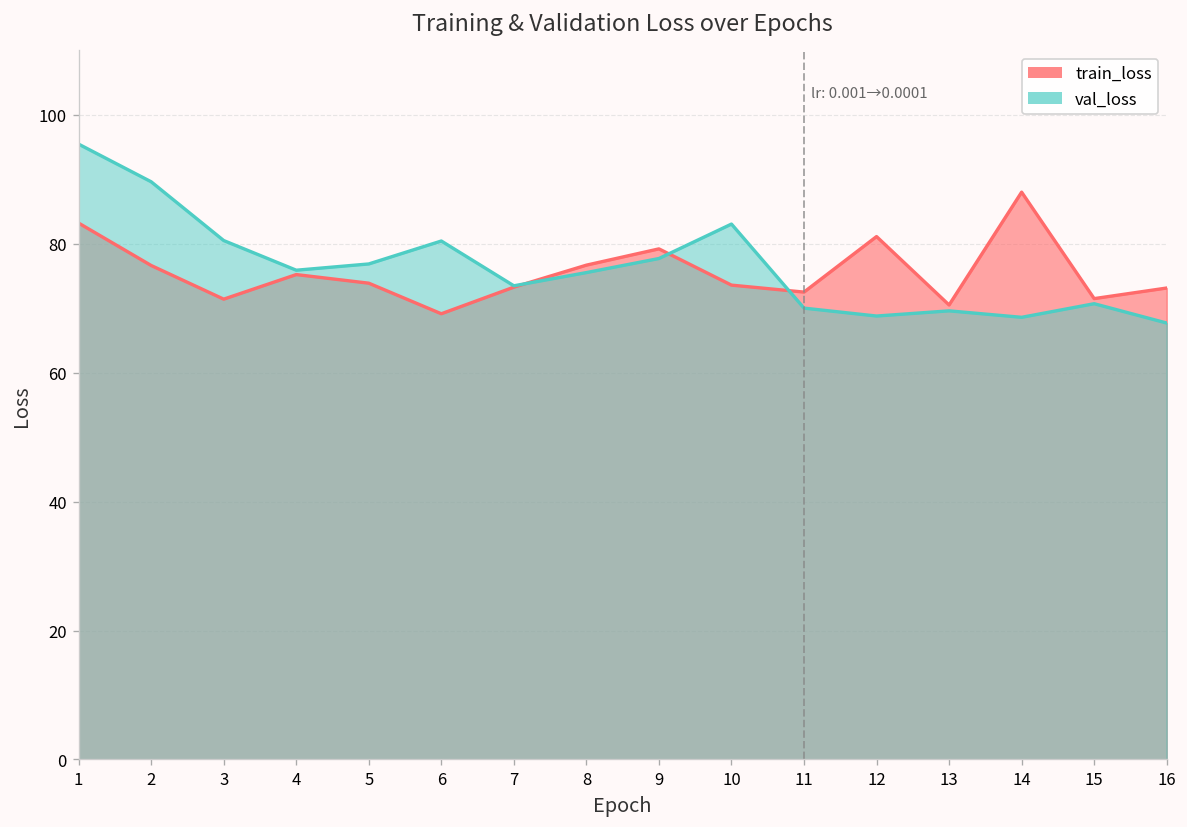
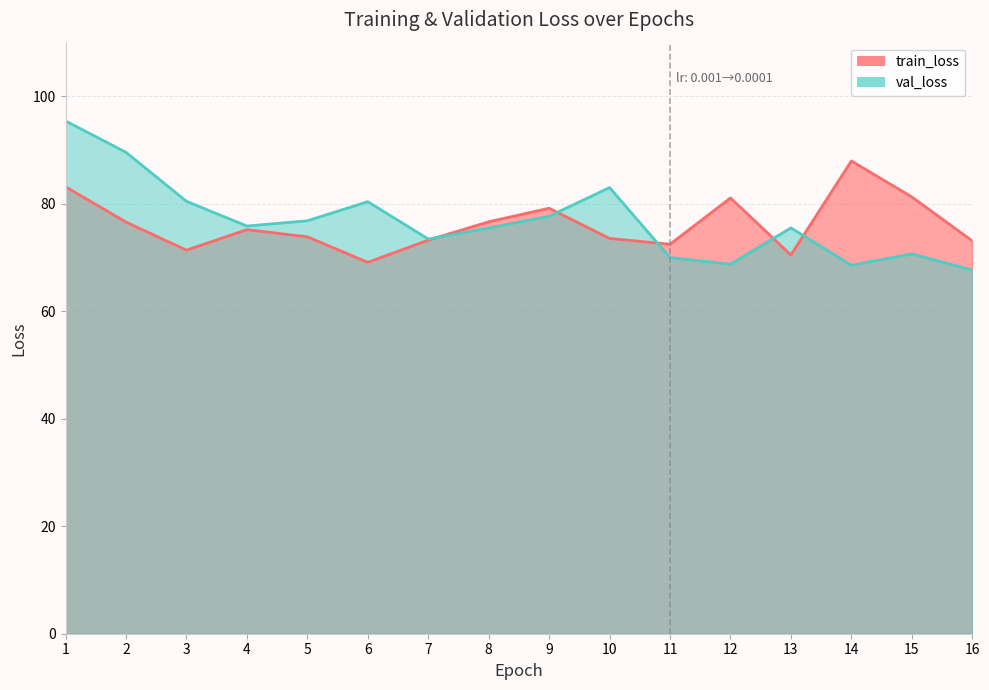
  {
    "train_loss": {
      "1": 83,
      "2": 77,
      "3": 71,
      "4": 75,
      "5": 74,
      "6": 69,
      "8": 77,
      "9": 79,
      "10": 74,
      "11": 72,
      "12": 81,
      "13": 70,
      "14": 88,
-     "15": 71,
+     "15": 81,
      "16": 73
    },
    "val_loss": {
      "1": 95,
      "2": 90,
      "3": 80,
      "4": 76,
      "5": 77,
      "6": 80,
      "8": 76,
      "9": 78,
      "10": 83,
      "11": 70,
      "12": 69,
-     "13": 70,
+     "13": 76,
      "14": 69,
      "15": 71,
      "16": 68
    }
  }
